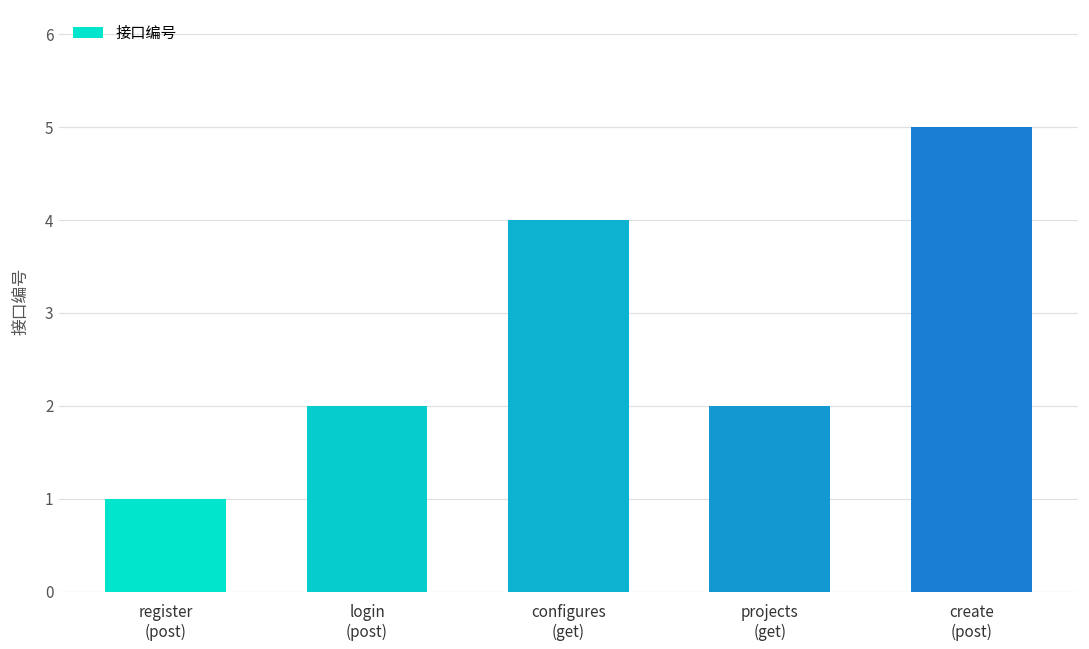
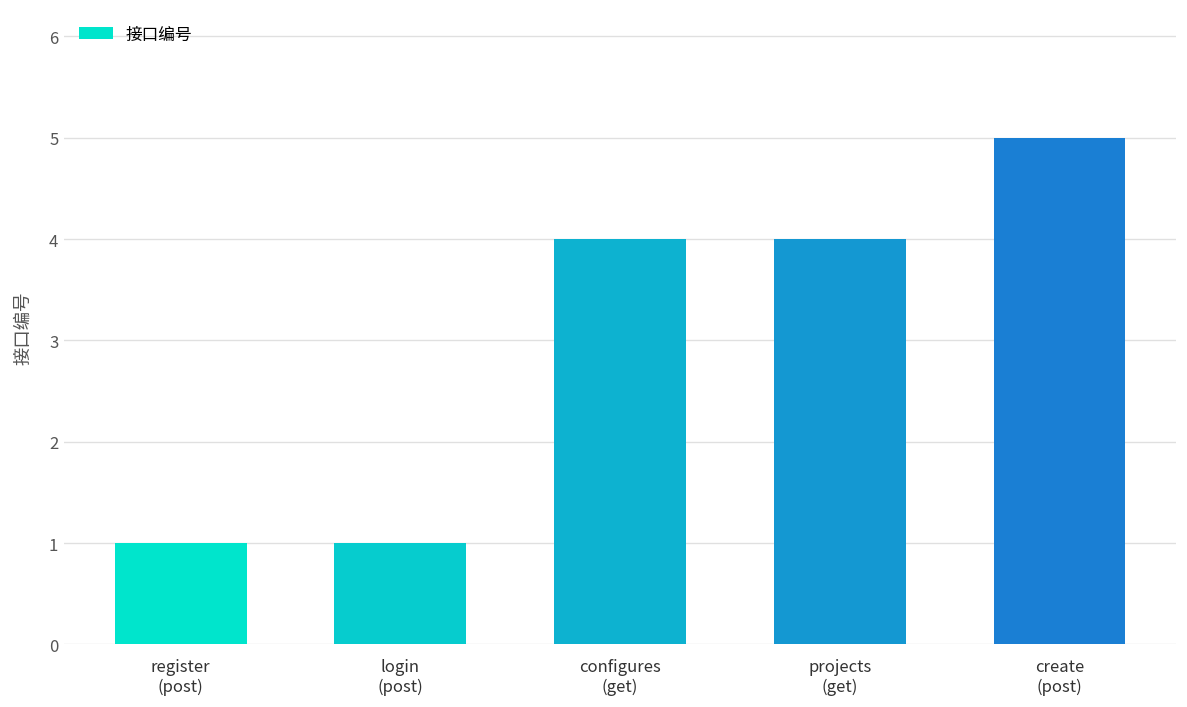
  {
    "register (post)": 1,
-   "login (post)": 2,
+   "login (post)": 1,
    "configures (get)": 4,
-   "projects (get)": 2,
+   "projects (get)": 4,
    "create (post)": 5
  }
